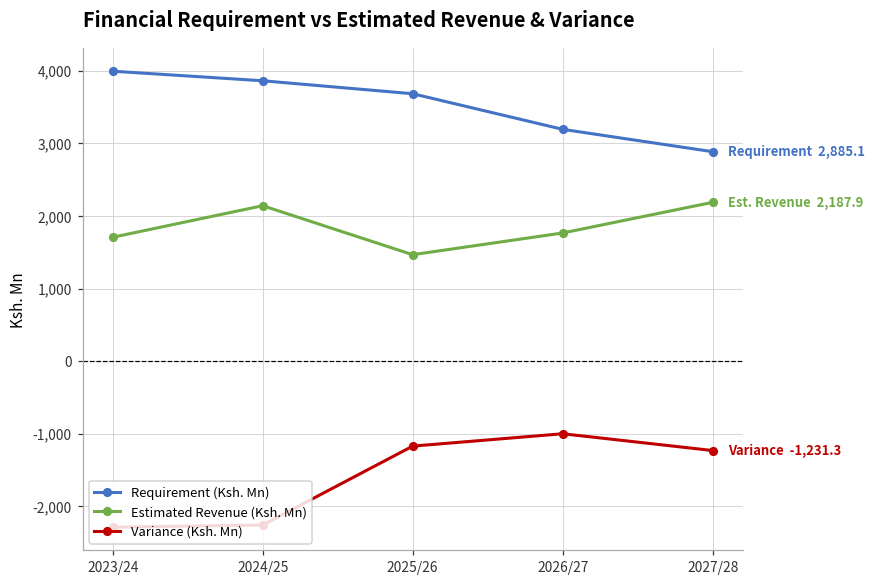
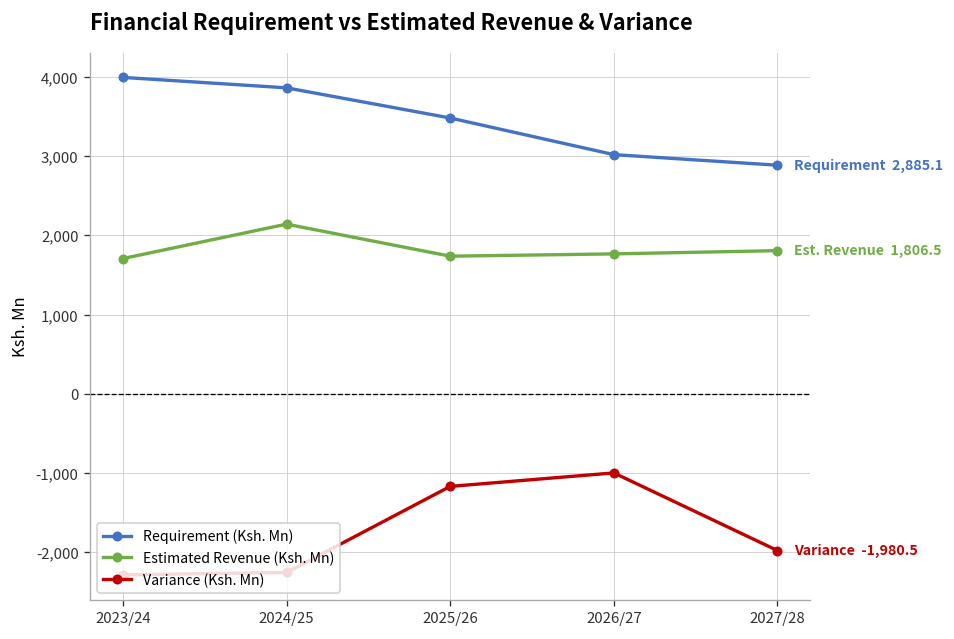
  {
    "Requirement (Ksh. Mn)": {
      "2023/24": "4,000",
      "2024/25": "3,900",
-     "2025/26": "3,700",
-     "2026/27": "3,200"
+     "2025/26": "3,500",
+     "2026/27": "3,000"
    },
    "Estimated Revenue (Ksh. Mn)": {
-     "2025/26": "1,500",
-     "2027/28": "2,187.9"
+     "2025/26": "1,700",
+     "2027/28": "1,806.5"
    },
    "Variance (Ksh. Mn)": {
-     "2027/28": "-1,231.3"
+     "2027/28": "-1,980.5"
    }
  }
